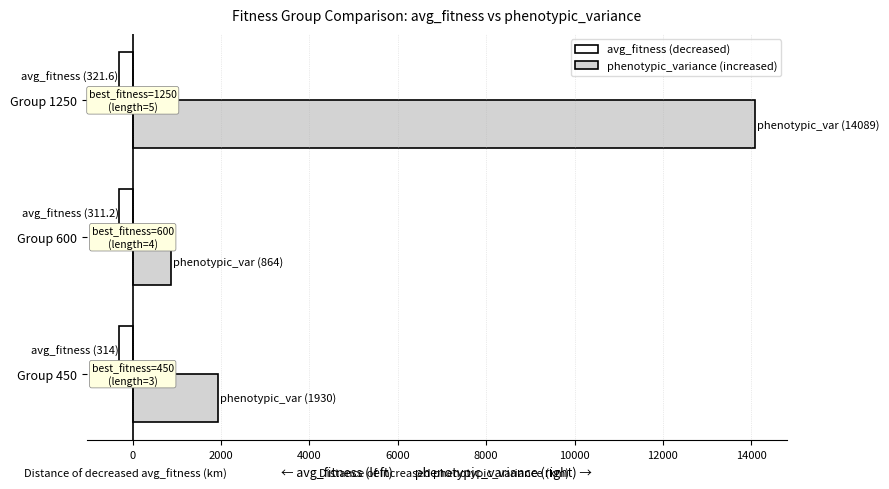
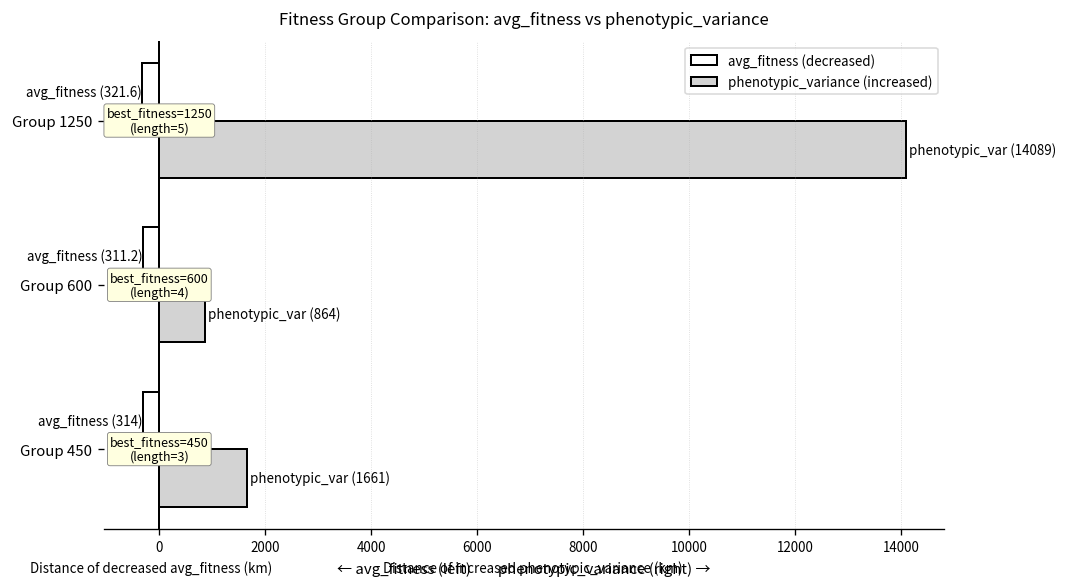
  {
    "phenotypic_variance (increased)": {
      "Group 1250": "(14089)",
      "Group 600": "(864)",
-     "Group 450": "(1930)"
+     "Group 450": "(1661)"
    }
  }
